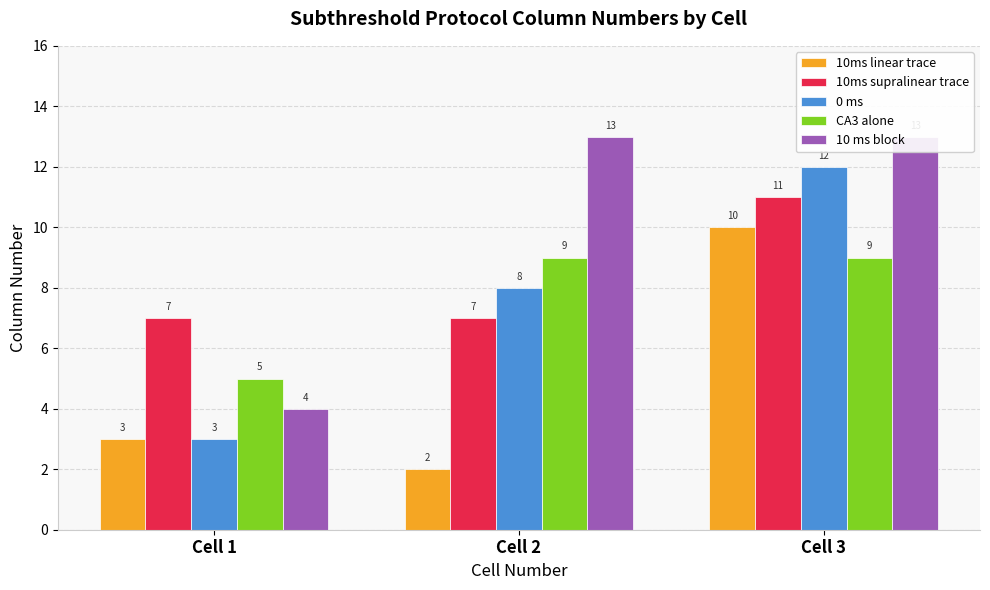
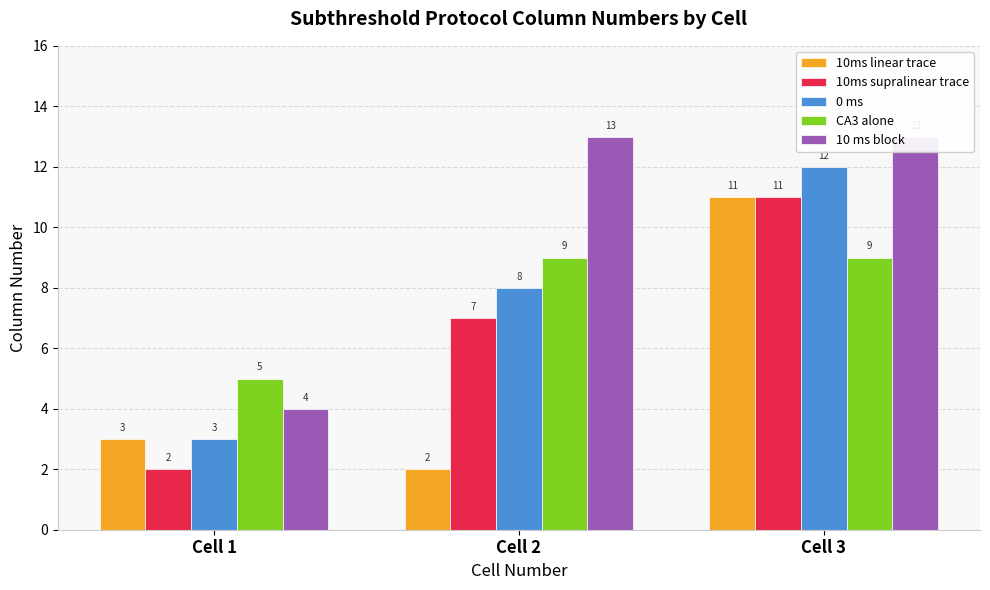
  {
    "10ms linear trace": {
      "Cell 1": 3,
      "Cell 2": 2,
-     "Cell 3": 10
+     "Cell 3": 11
    },
    "10ms supralinear trace": {
-     "Cell 1": 7,
+     "Cell 1": 2,
      "Cell 2": 7,
      "Cell 3": 11
    },
    "0 ms": {
      "Cell 1": 3,
      "Cell 2": 8
    },
    "CA3 alone": {
      "Cell 1": 5,
      "Cell 2": 9,
      "Cell 3": 9
    },
    "10 ms block": {
      "Cell 1": 4,
      "Cell 2": 13
    }
  }
